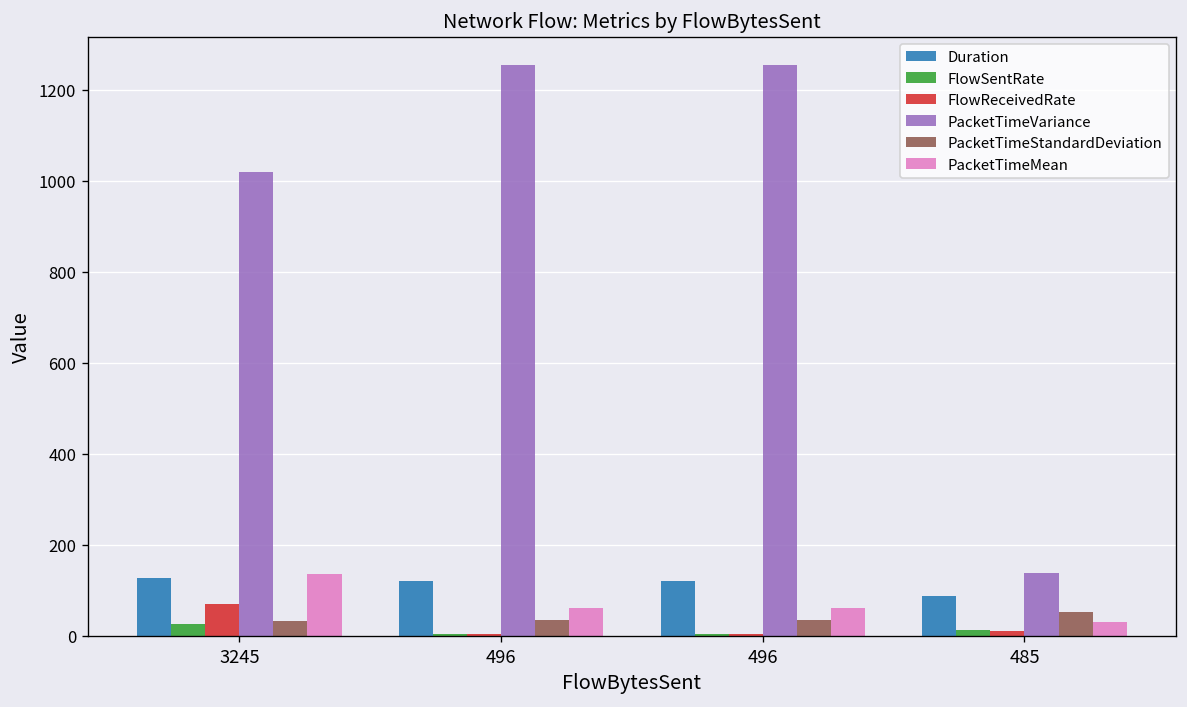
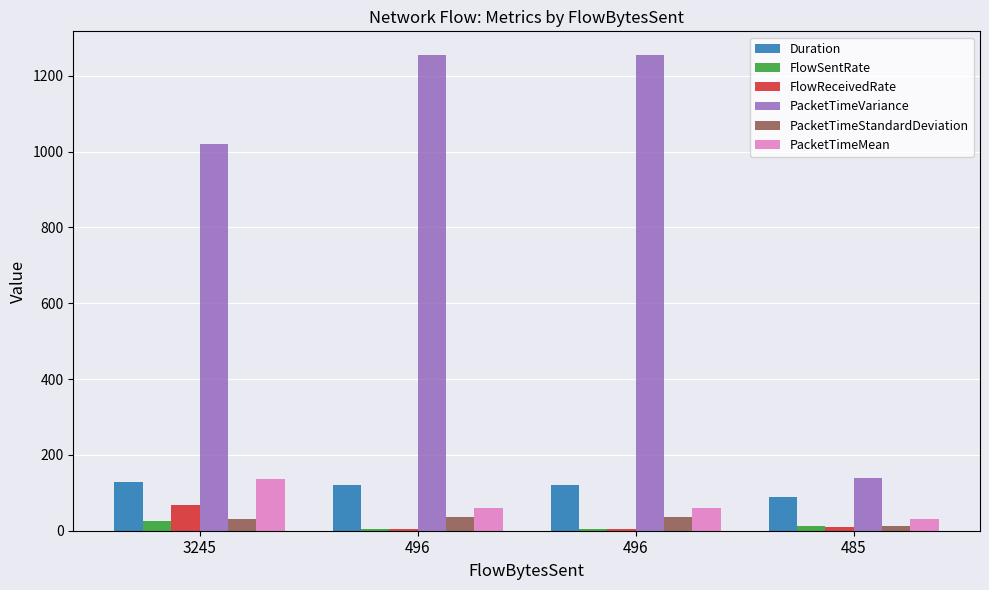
  {
    "Duration": {
      "3245": 130,
      "485": 90
    },
    "FlowSentRate": {
      "3245": 30,
      "485": 10
    },
    "FlowReceivedRate": {
      "3245": 70,
      "485": 10
    },
    "PacketTimeVariance": {
      "3245": 1020,
      "485": 140
    },
    "PacketTimeStandardDeviation": {
      "3245": 30,
-     "485": 50
+     "485": 10
    },
    "PacketTimeMean": {
      "3245": 140,
      "485": 30
    }
  }
